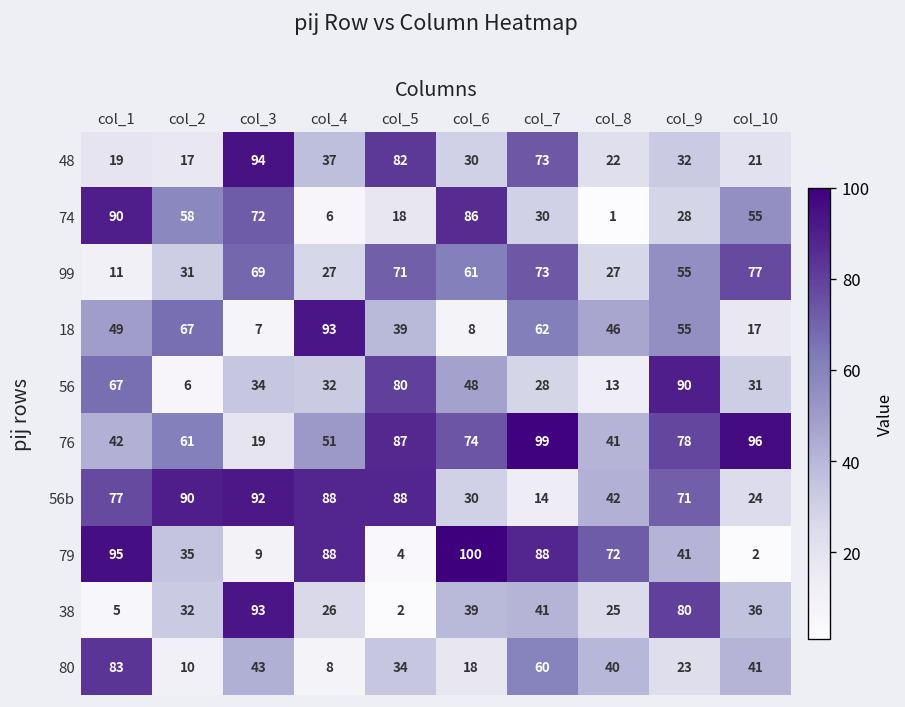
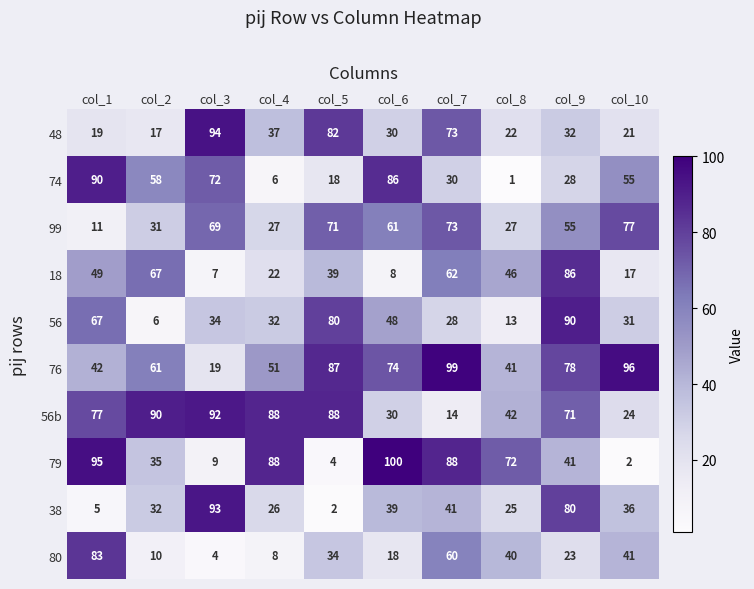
  {
    "48": {
      "col_1": 19,
      "col_2": 17,
      "col_3": 94,
      "col_4": 37,
      "col_5": 82,
      "col_6": 30,
      "col_7": 73,
      "col_8": 22,
      "col_9": 32,
      "col_10": 21
    },
    "74": {
      "col_1": 90,
      "col_2": 58,
      "col_3": 72,
      "col_4": 6,
      "col_5": 18,
      "col_6": 86,
      "col_7": 30,
      "col_8": 1,
      "col_9": 28,
      "col_10": 55
    },
    "99": {
      "col_1": 11,
      "col_2": 31,
      "col_3": 69,
      "col_4": 27,
      "col_5": 71,
      "col_6": 61,
      "col_7": 73,
      "col_8": 27,
      "col_9": 55,
      "col_10": 77
    },
    "18": {
      "col_1": 49,
      "col_2": 67,
      "col_3": 7,
-     "col_4": 93,
+     "col_4": 22,
      "col_5": 39,
      "col_6": 8,
      "col_7": 62,
      "col_8": 46,
-     "col_9": 55,
+     "col_9": 86,
      "col_10": 17
    },
    "56": {
      "col_1": 67,
      "col_2": 6,
      "col_3": 34,
      "col_4": 32,
      "col_5": 80,
      "col_6": 48,
      "col_7": 28,
      "col_8": 13,
      "col_9": 90,
      "col_10": 31
    },
    "76": {
      "col_1": 42,
      "col_2": 61,
      "col_3": 19,
      "col_4": 51,
      "col_5": 87,
      "col_6": 74,
      "col_7": 99,
      "col_8": 41,
      "col_9": 78,
      "col_10": 96
    },
    "56b": {
      "col_1": 77,
      "col_2": 90,
      "col_3": 92,
      "col_4": 88,
      "col_5": 88,
      "col_6": 30,
      "col_7": 14,
      "col_8": 42,
      "col_9": 71,
      "col_10": 24
    },
    "79": {
      "col_1": 95,
      "col_2": 35,
      "col_3": 9,
      "col_4": 88,
      "col_5": 4,
      "col_6": 100,
      "col_7": 88,
      "col_8": 72,
      "col_9": 41,
      "col_10": 2
    },
    "38": {
      "col_1": 5,
      "col_2": 32,
      "col_3": 93,
      "col_4": 26,
      "col_5": 2,
      "col_6": 39,
      "col_7": 41,
      "col_8": 25,
      "col_9": 80,
      "col_10": 36
    },
    "80": {
      "col_1": 83,
      "col_2": 10,
-     "col_3": 43,
+     "col_3": 4,
      "col_4": 8,
      "col_5": 34,
      "col_6": 18,
      "col_7": 60,
      "col_8": 40,
      "col_9": 23,
      "col_10": 41
    }
  }
